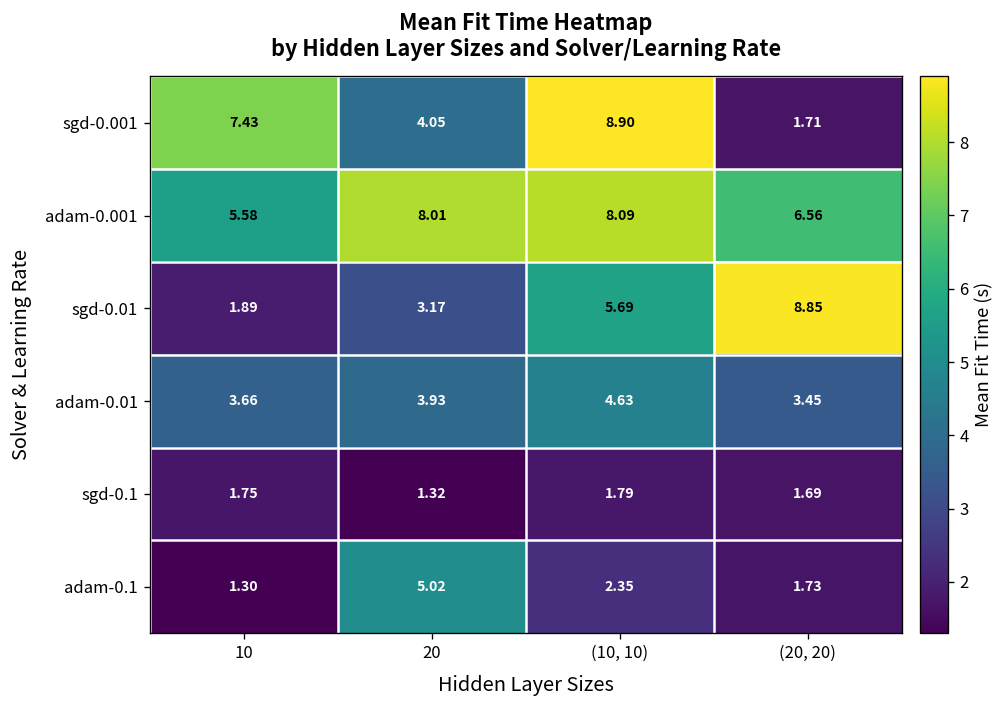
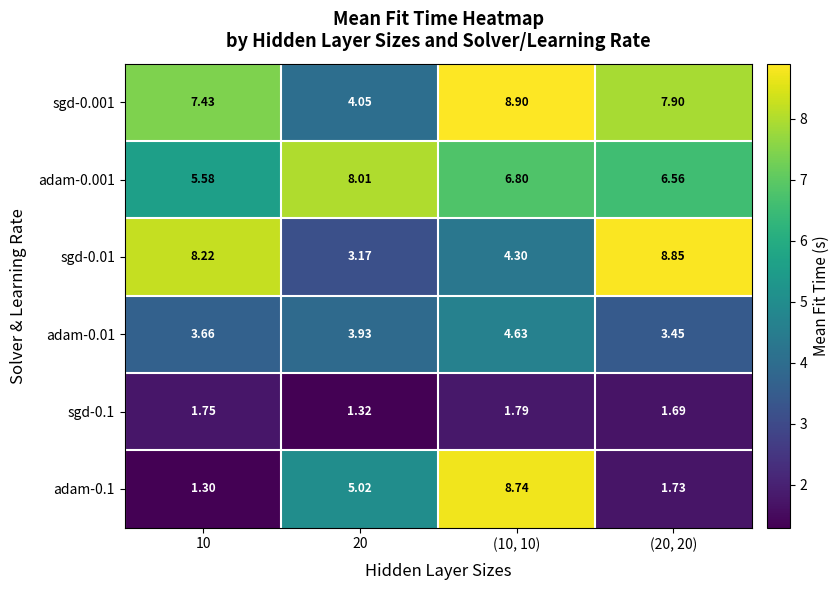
  {
    "sgd-0.001": {
      "10": 7.43,
      "20": 4.05,
      "(10, 10)": 8.90,
-     "(20, 20)": 1.71
+     "(20, 20)": 7.90
    },
    "adam-0.001": {
      "10": 5.58,
      "20": 8.01,
-     "(10, 10)": 8.09,
+     "(10, 10)": 6.80,
      "(20, 20)": 6.56
    },
    "sgd-0.01": {
-     "10": 1.89,
+     "10": 8.22,
      "20": 3.17,
-     "(10, 10)": 5.69,
+     "(10, 10)": 4.30,
      "(20, 20)": 8.85
    },
    "adam-0.01": {
      "10": 3.66,
      "20": 3.93,
      "(10, 10)": 4.63,
      "(20, 20)": 3.45
    },
    "sgd-0.1": {
      "10": 1.75,
      "20": 1.32,
      "(10, 10)": 1.79,
      "(20, 20)": 1.69
    },
    "adam-0.1": {
      "10": 1.30,
      "20": 5.02,
-     "(10, 10)": 2.35,
+     "(10, 10)": 8.74,
      "(20, 20)": 1.73
    }
  }
